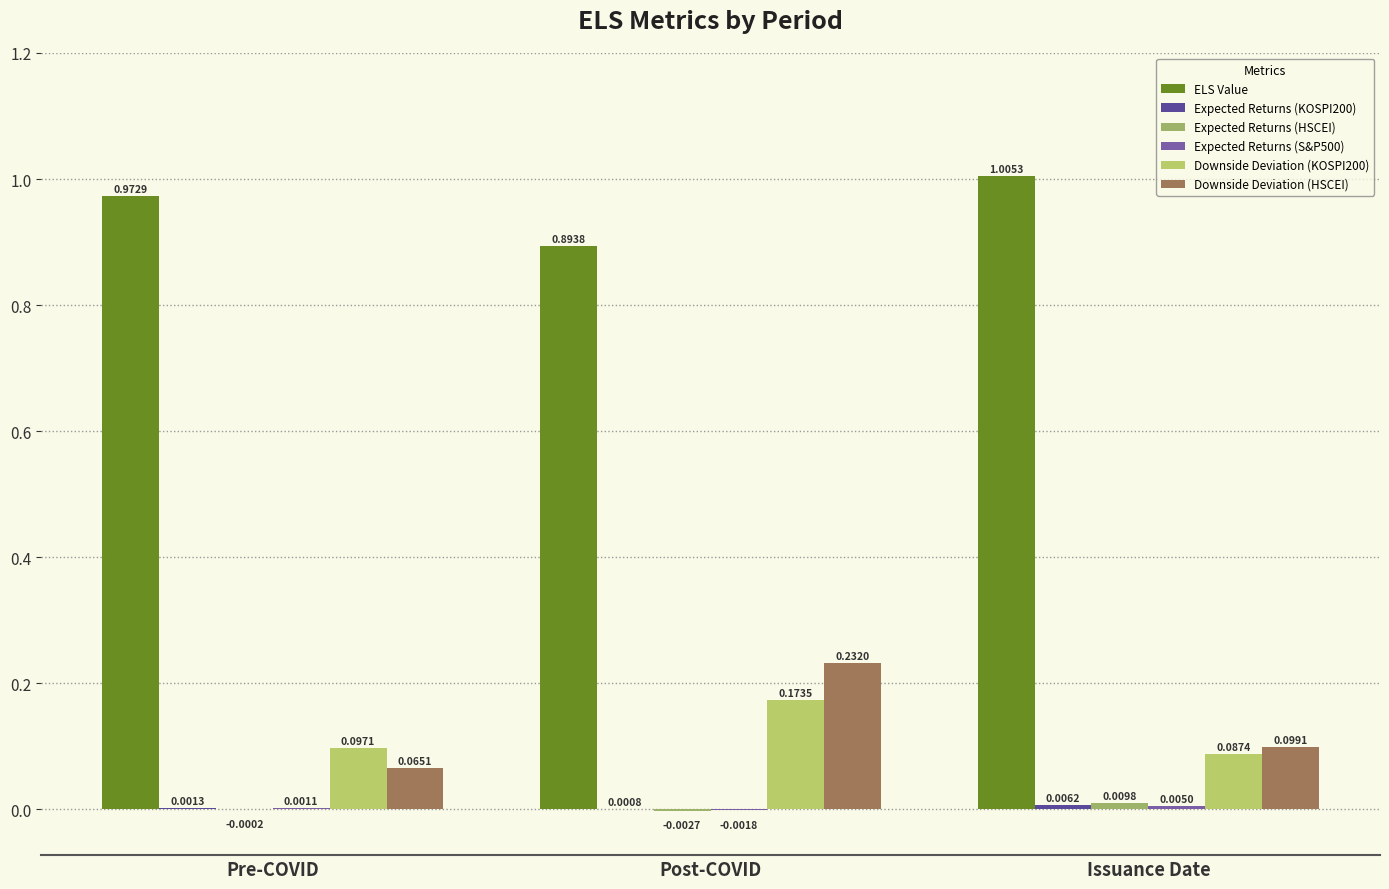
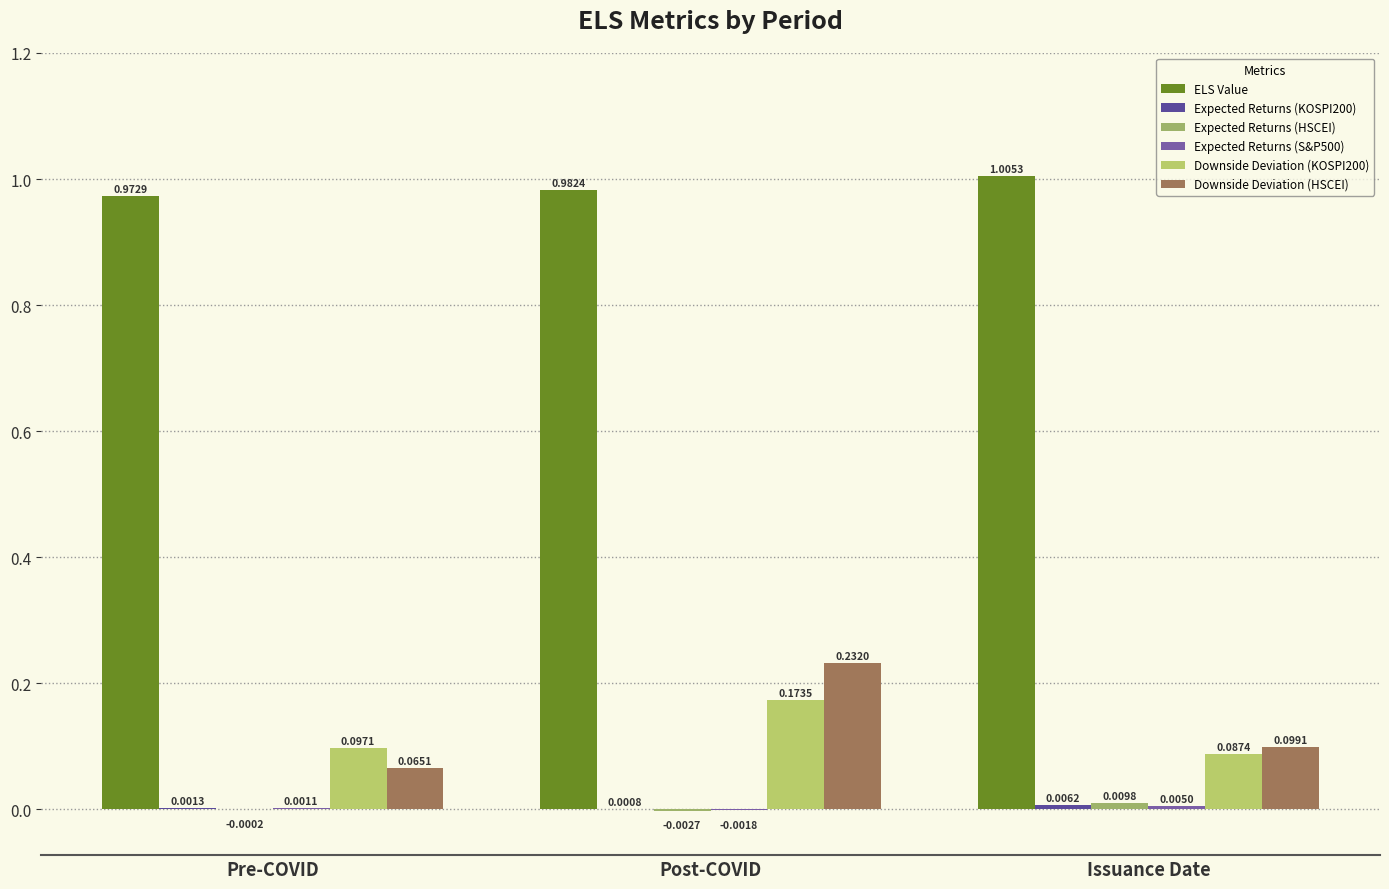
  {
    "ELS Value": {
      "Pre-COVID": 0.9729,
-     "Post-COVID": 0.8938,
+     "Post-COVID": 0.9824,
      "Issuance Date": 1.0053
    },
    "Downside Deviation (HSCEI)": {
      "Pre-COVID": 0.0651,
      "Post-COVID": 0.2320,
      "Issuance Date": 0.0991
    }
  }
